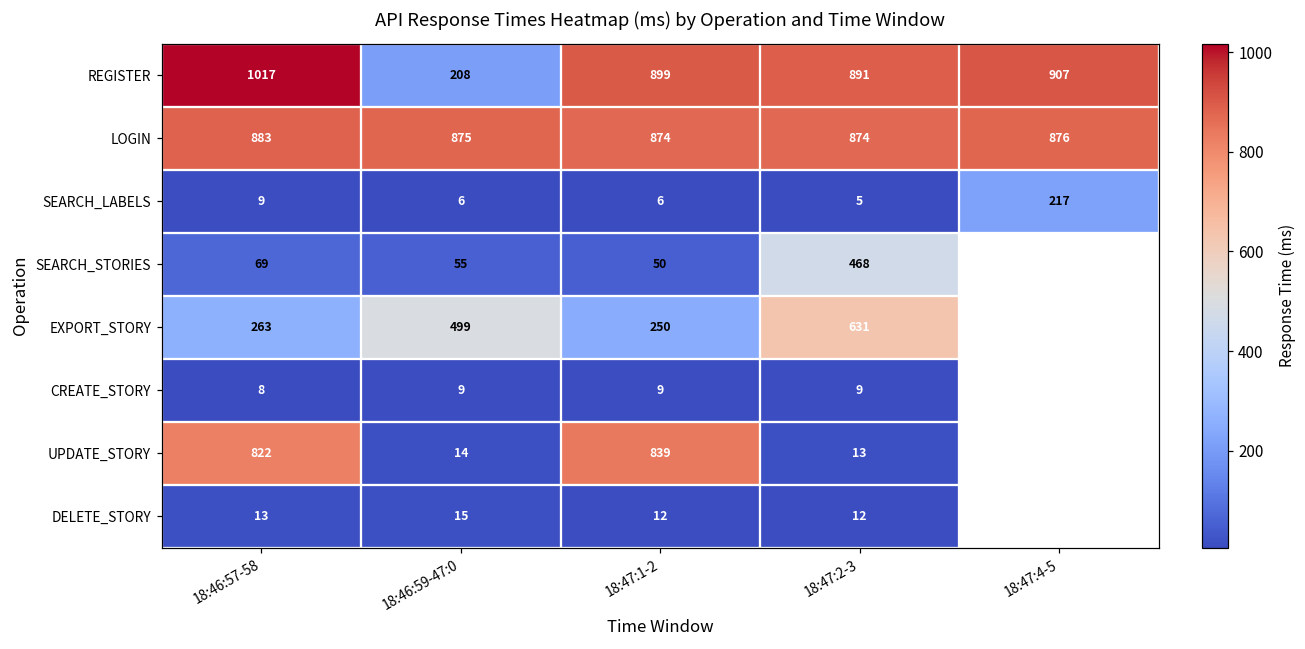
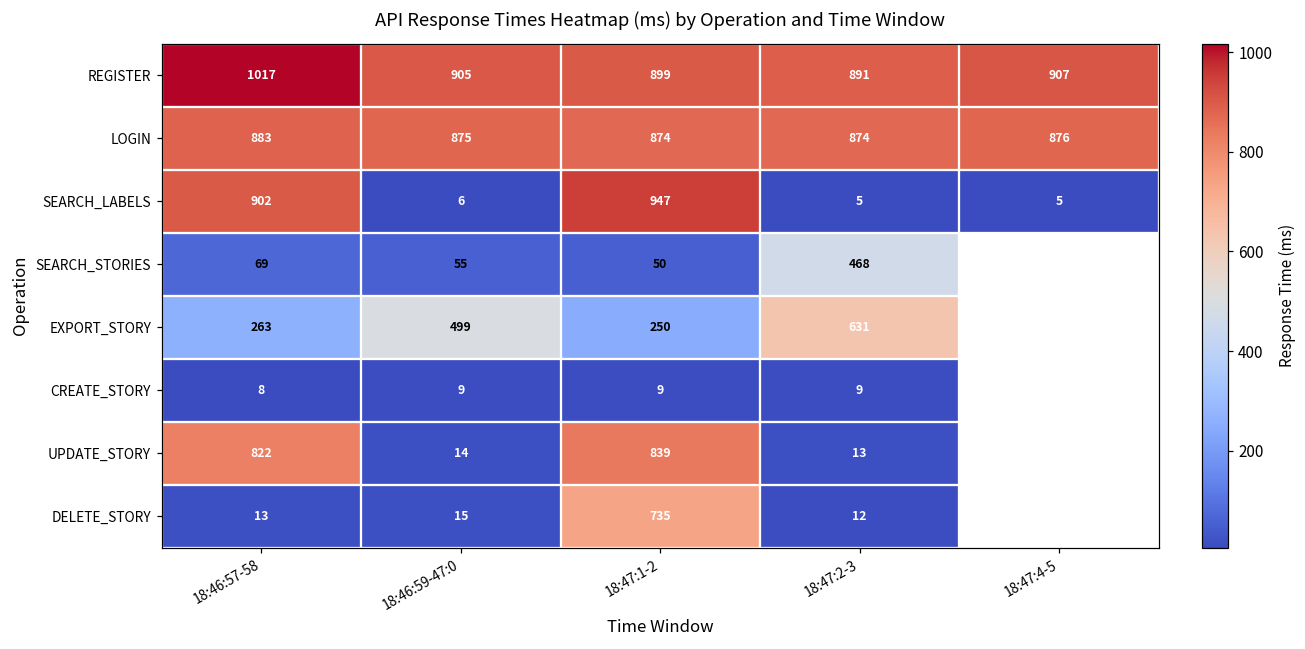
  {
    "REGISTER": {
      "18:46:57-58": 1017,
-     "18:46:59-47:0": 208,
+     "18:46:59-47:0": 905,
      "18:47:1-2": 899,
      "18:47:2-3": 891,
      "18:47:4-5": 907
    },
    "LOGIN": {
      "18:46:57-58": 883,
      "18:46:59-47:0": 875,
      "18:47:1-2": 874,
      "18:47:2-3": 874,
      "18:47:4-5": 876
    },
    "SEARCH_LABELS": {
-     "18:46:57-58": 9,
+     "18:46:57-58": 902,
      "18:46:59-47:0": 6,
-     "18:47:1-2": 6,
+     "18:47:1-2": 947,
      "18:47:2-3": 5,
-     "18:47:4-5": 217
+     "18:47:4-5": 5
    },
    "SEARCH_STORIES": {
      "18:46:57-58": 69,
      "18:46:59-47:0": 55,
      "18:47:1-2": 50,
      "18:47:2-3": 468
    },
    "EXPORT_STORY": {
      "18:46:57-58": 263,
      "18:46:59-47:0": 499,
      "18:47:1-2": 250,
      "18:47:2-3": 631
    },
    "CREATE_STORY": {
      "18:46:57-58": 8,
      "18:46:59-47:0": 9,
      "18:47:1-2": 9,
      "18:47:2-3": 9
    },
    "UPDATE_STORY": {
      "18:46:57-58": 822,
      "18:46:59-47:0": 14,
      "18:47:1-2": 839,
      "18:47:2-3": 13
    },
    "DELETE_STORY": {
      "18:46:57-58": 13,
      "18:46:59-47:0": 15,
-     "18:47:1-2": 12,
+     "18:47:1-2": 735,
      "18:47:2-3": 12
    }
  }
